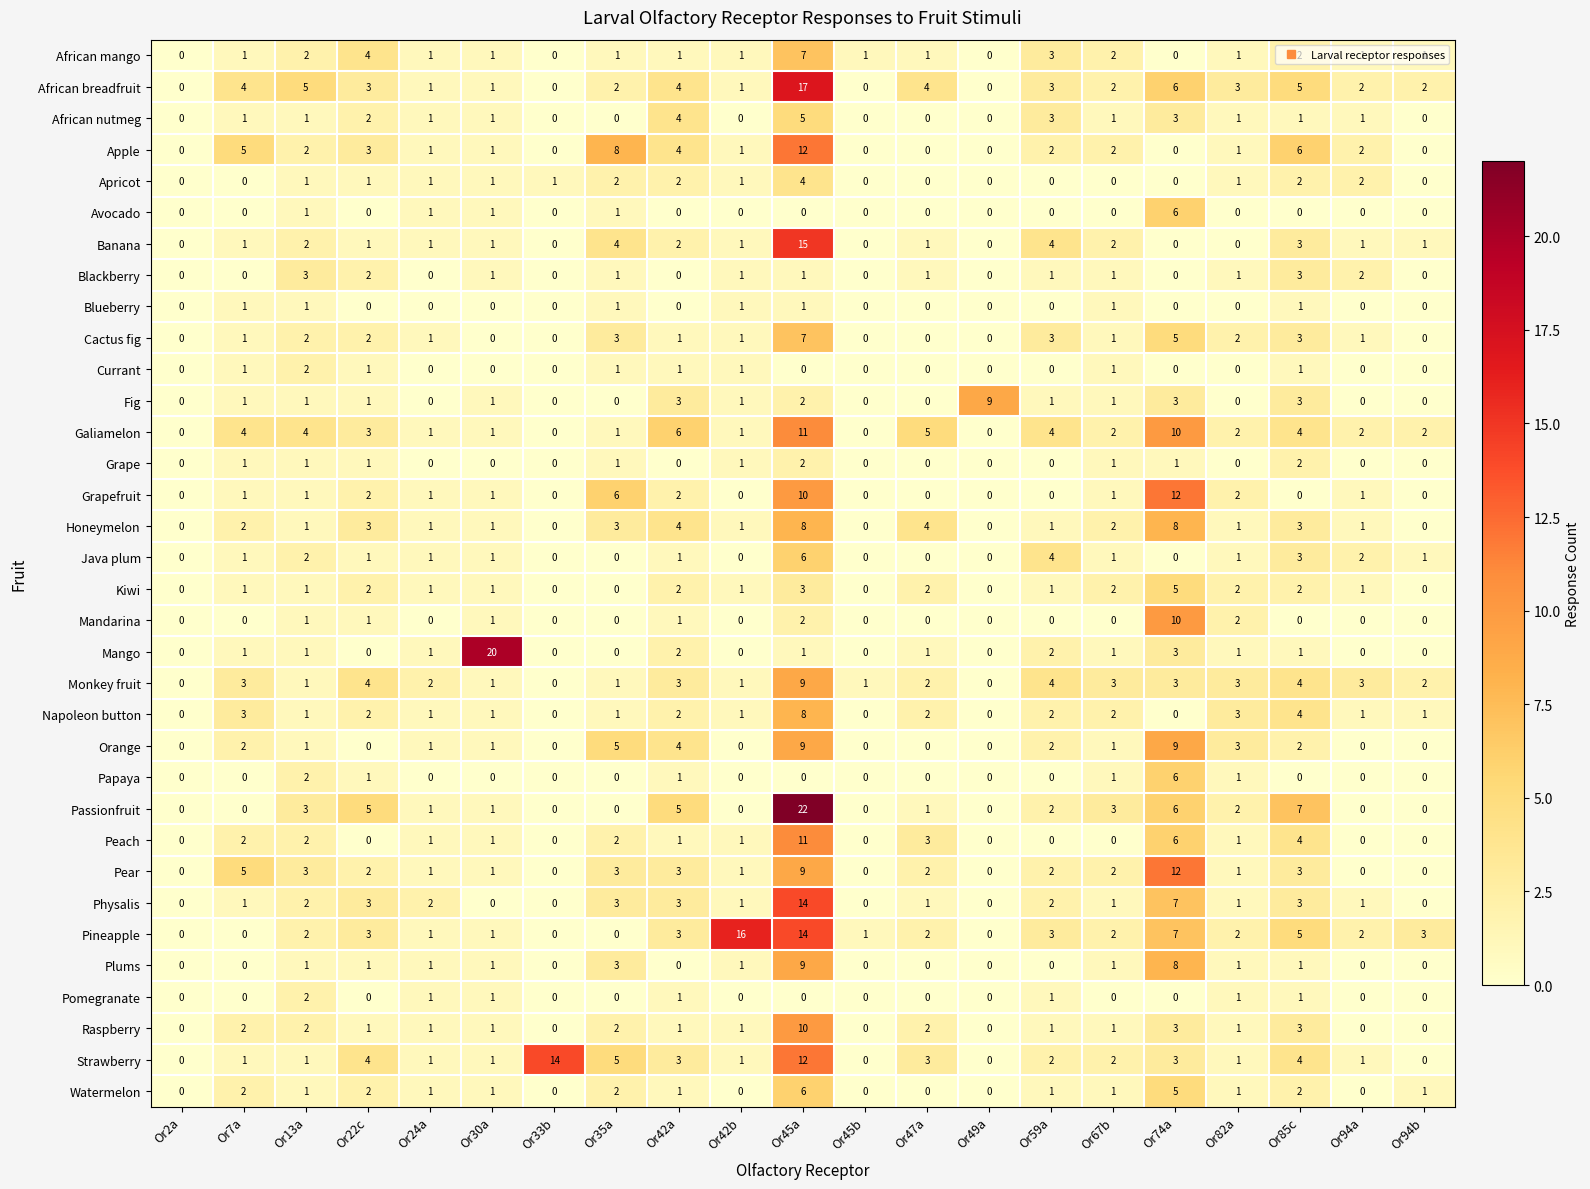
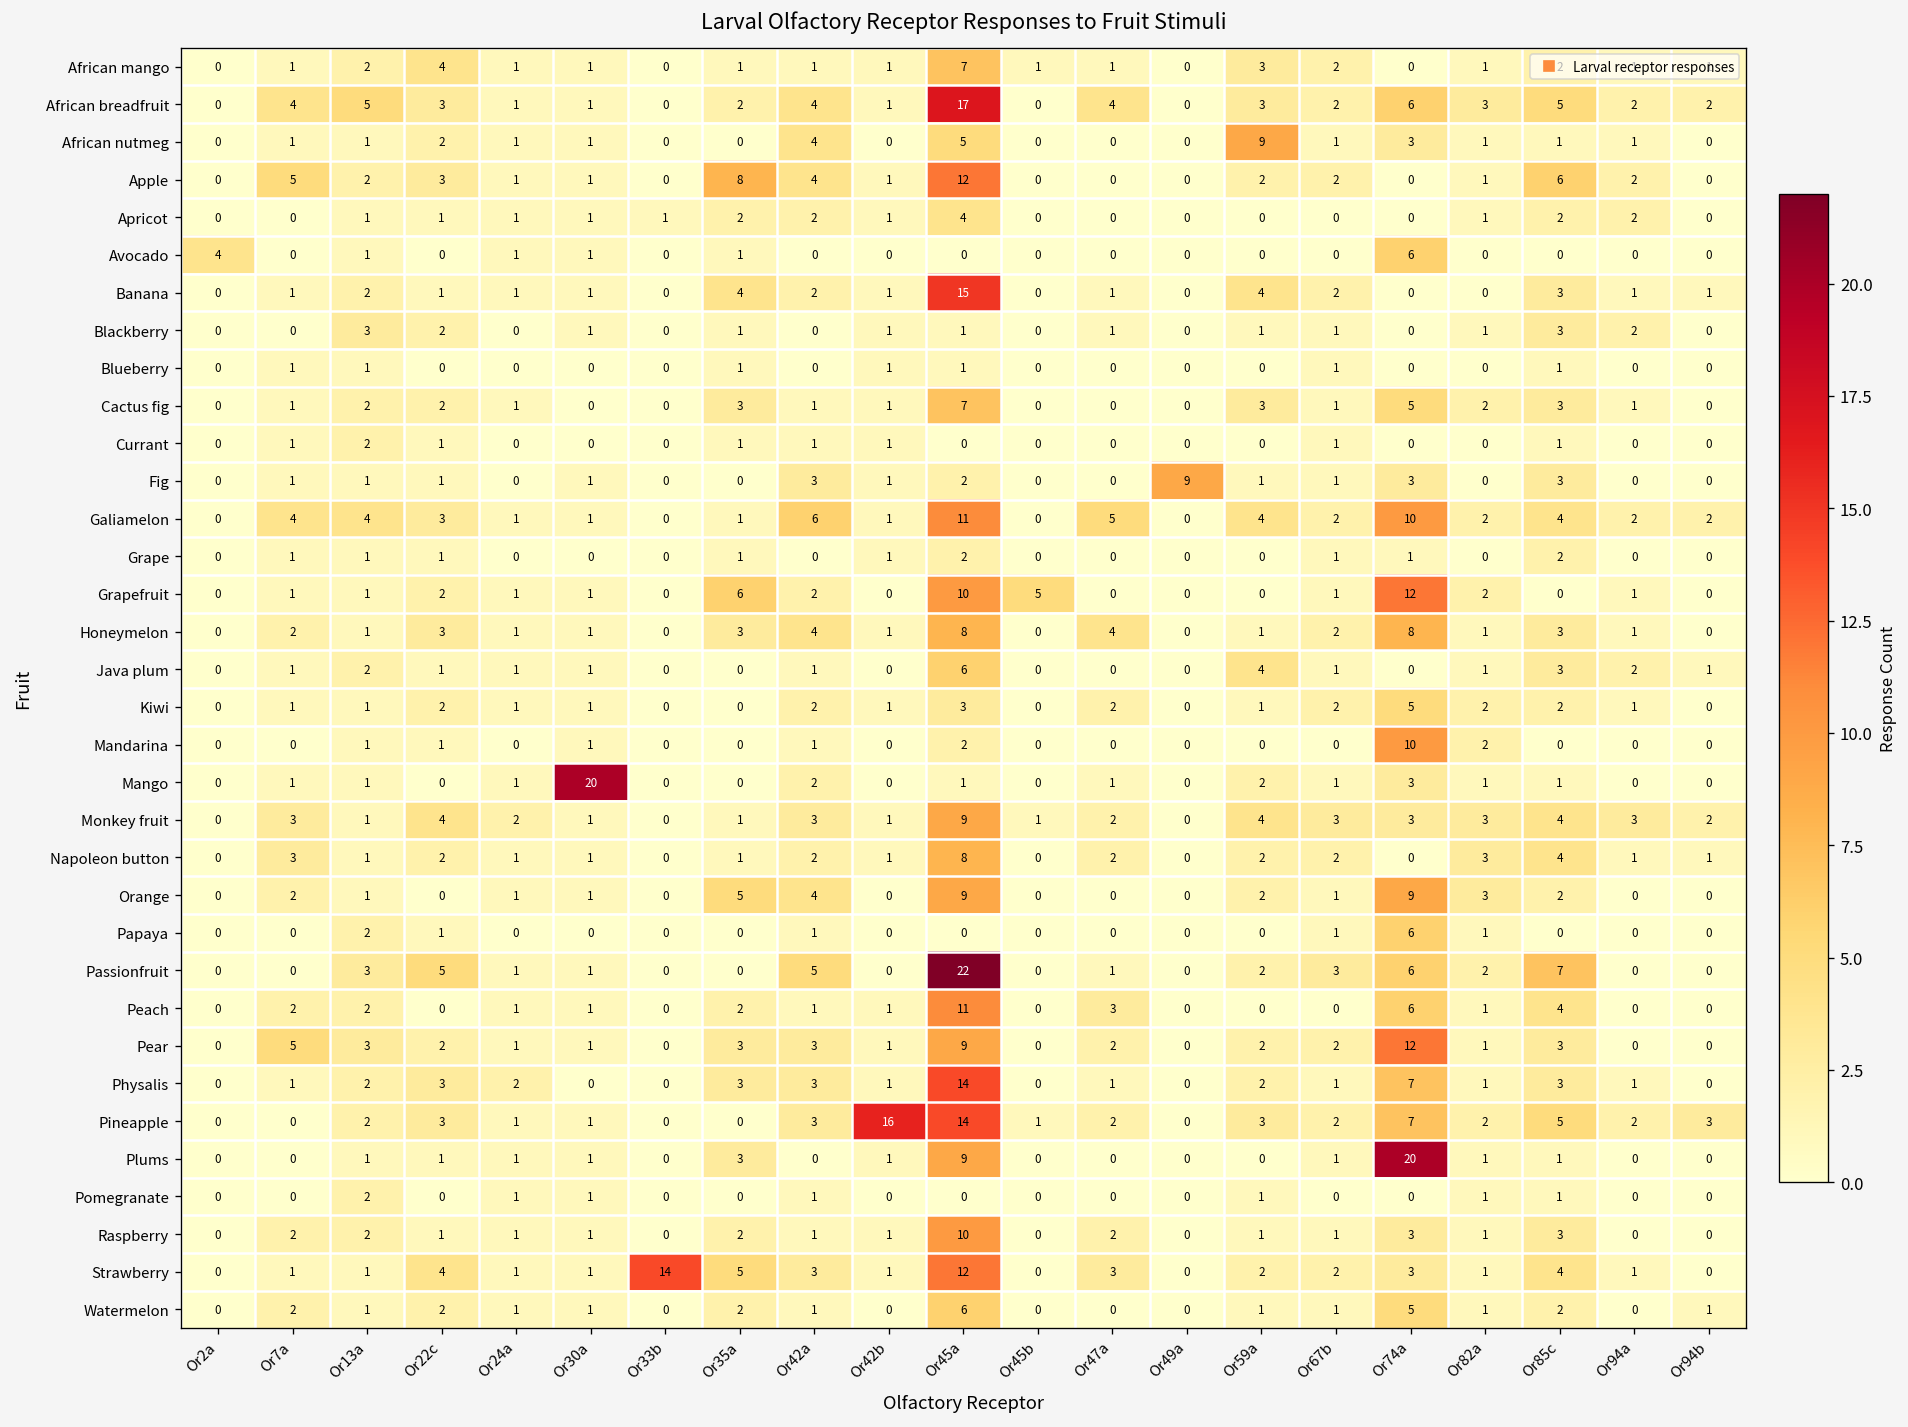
  {
    "African nutmeg": {
      "Or2a": 0,
      "Or7a": 1,
      "Or13a": 1,
      "Or22c": 2,
      "Or24a": 1,
      "Or30a": 1,
      "Or33b": 0,
      "Or35a": 0,
      "Or42a": 4,
      "Or42b": 0,
      "Or45a": 5,
      "Or45b": 0,
      "Or47a": 0,
      "Or49a": 0,
-     "Or59a": 3,
+     "Or59a": 9,
      "Or67b": 1,
      "Or74a": 3,
      "Or82a": 1,
      "Or85c": 1,
      "Or94a": 1,
      "Or94b": 0
    },
    "Avocado": {
-     "Or2a": 0,
+     "Or2a": 4,
      "Or7a": 0,
      "Or13a": 1,
      "Or22c": 0,
      "Or24a": 1,
      "Or30a": 1,
      "Or33b": 0,
      "Or35a": 1,
      "Or42a": 0,
      "Or42b": 0,
      "Or45a": 0,
      "Or45b": 0,
      "Or47a": 0,
      "Or49a": 0,
      "Or59a": 0,
      "Or67b": 0,
      "Or74a": 6,
      "Or82a": 0,
      "Or85c": 0,
      "Or94a": 0,
      "Or94b": 0
    },
    "Grapefruit": {
      "Or2a": 0,
      "Or7a": 1,
      "Or13a": 1,
      "Or22c": 2,
      "Or24a": 1,
      "Or30a": 1,
      "Or33b": 0,
      "Or35a": 6,
      "Or42a": 2,
      "Or42b": 0,
      "Or45a": 10,
-     "Or45b": 0,
+     "Or45b": 5,
      "Or47a": 0,
      "Or49a": 0,
      "Or59a": 0,
      "Or67b": 1,
      "Or74a": 12,
      "Or82a": 2,
      "Or85c": 0,
      "Or94a": 1,
      "Or94b": 0
    },
    "Plums": {
      "Or2a": 0,
      "Or7a": 0,
      "Or13a": 1,
      "Or22c": 1,
      "Or24a": 1,
      "Or30a": 1,
      "Or33b": 0,
      "Or35a": 3,
      "Or42a": 0,
      "Or42b": 1,
      "Or45a": 9,
      "Or45b": 0,
      "Or47a": 0,
      "Or49a": 0,
      "Or59a": 0,
      "Or67b": 1,
-     "Or74a": 8,
+     "Or74a": 20,
      "Or82a": 1,
      "Or85c": 1,
      "Or94a": 0,
      "Or94b": 0
    }
  }
